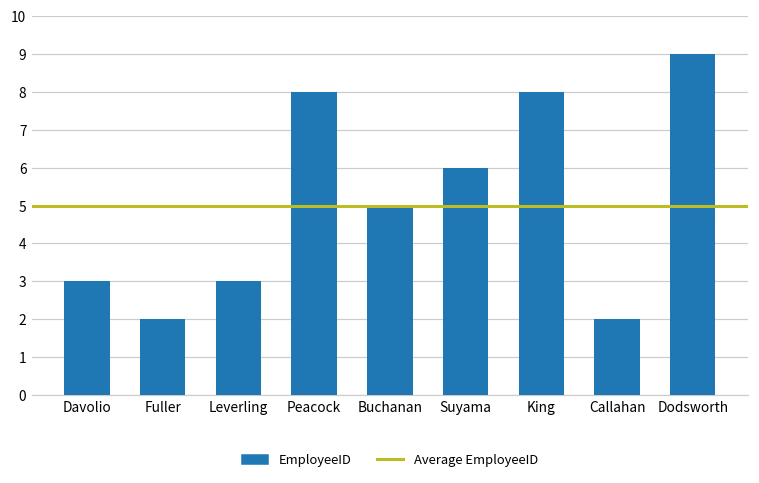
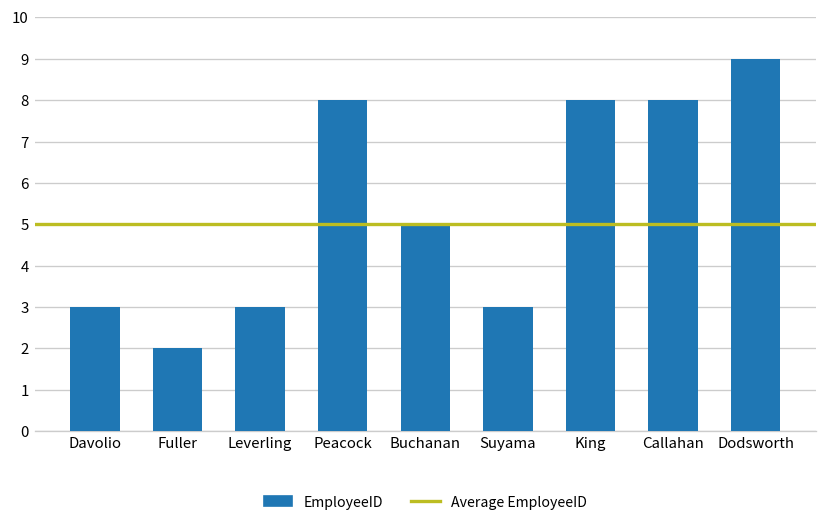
  {
    "Davolio": 3,
    "Fuller": 2,
    "Leverling": 3,
    "Peacock": 8,
    "Buchanan": 5,
-   "Suyama": 6,
+   "Suyama": 3,
    "King": 8,
-   "Callahan": 2,
+   "Callahan": 8,
    "Dodsworth": 9
  }
